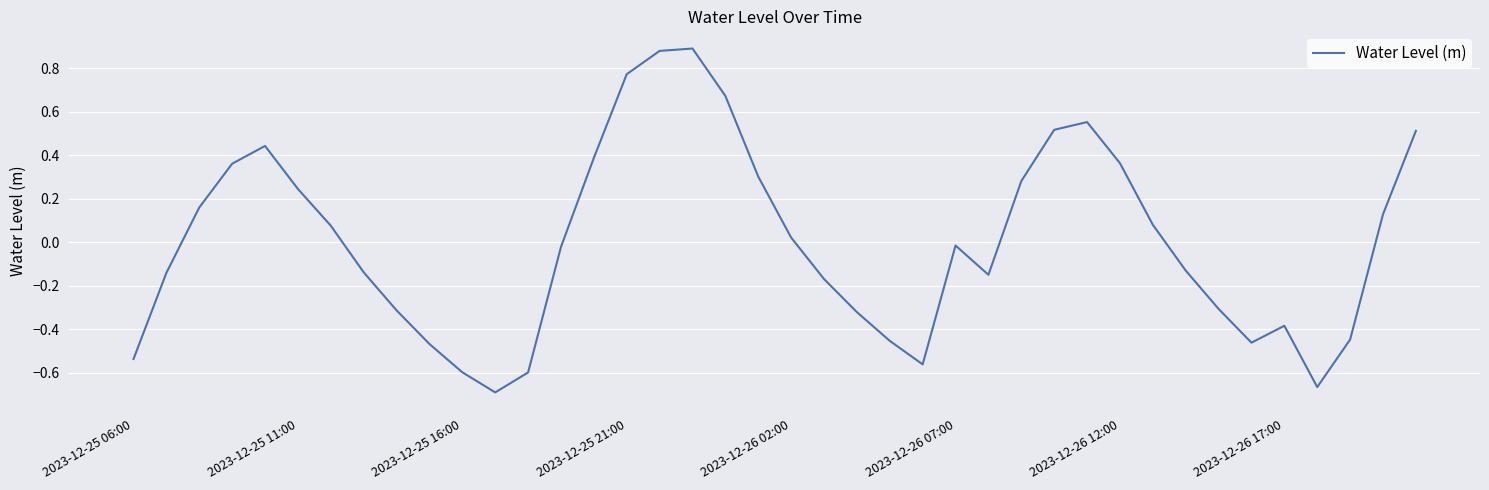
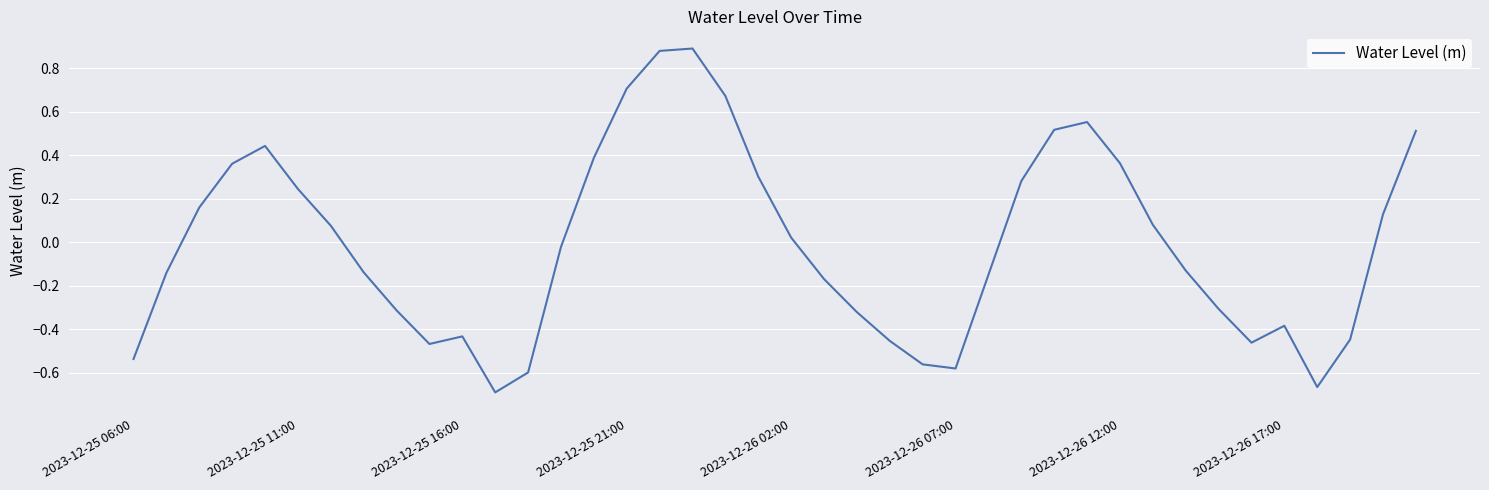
  {
    "2023-12-25 06:00": -0.54,
    "2023-12-25 11:00": 0.24,
-   "2023-12-25 16:00": -0.60,
-   "2023-12-25 21:00": 0.77,
+   "2023-12-25 16:00": -0.43,
+   "2023-12-25 21:00": 0.71,
    "2023-12-26 02:00": 0.02,
-   "2023-12-26 07:00": -0.02,
+   "2023-12-26 07:00": -0.58,
    "2023-12-26 12:00": 0.36,
    "2023-12-26 17:00": -0.38
  }
